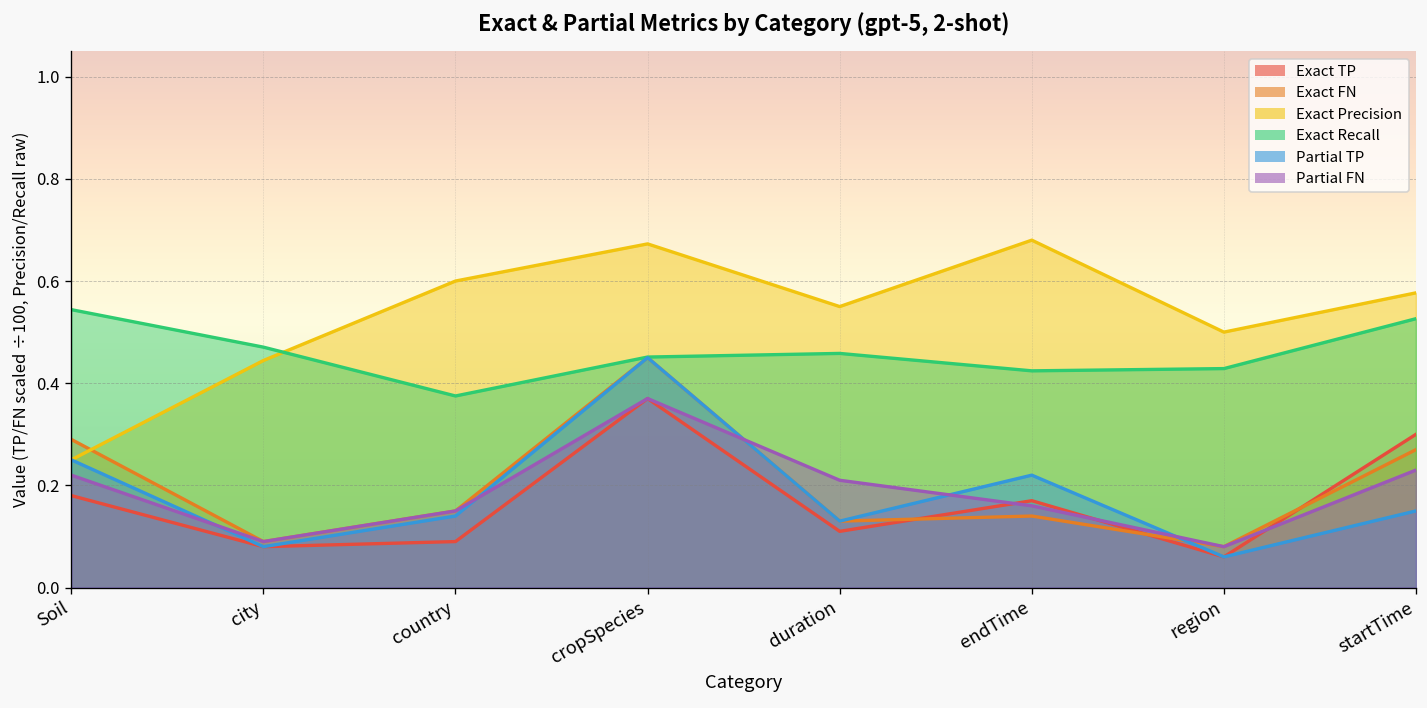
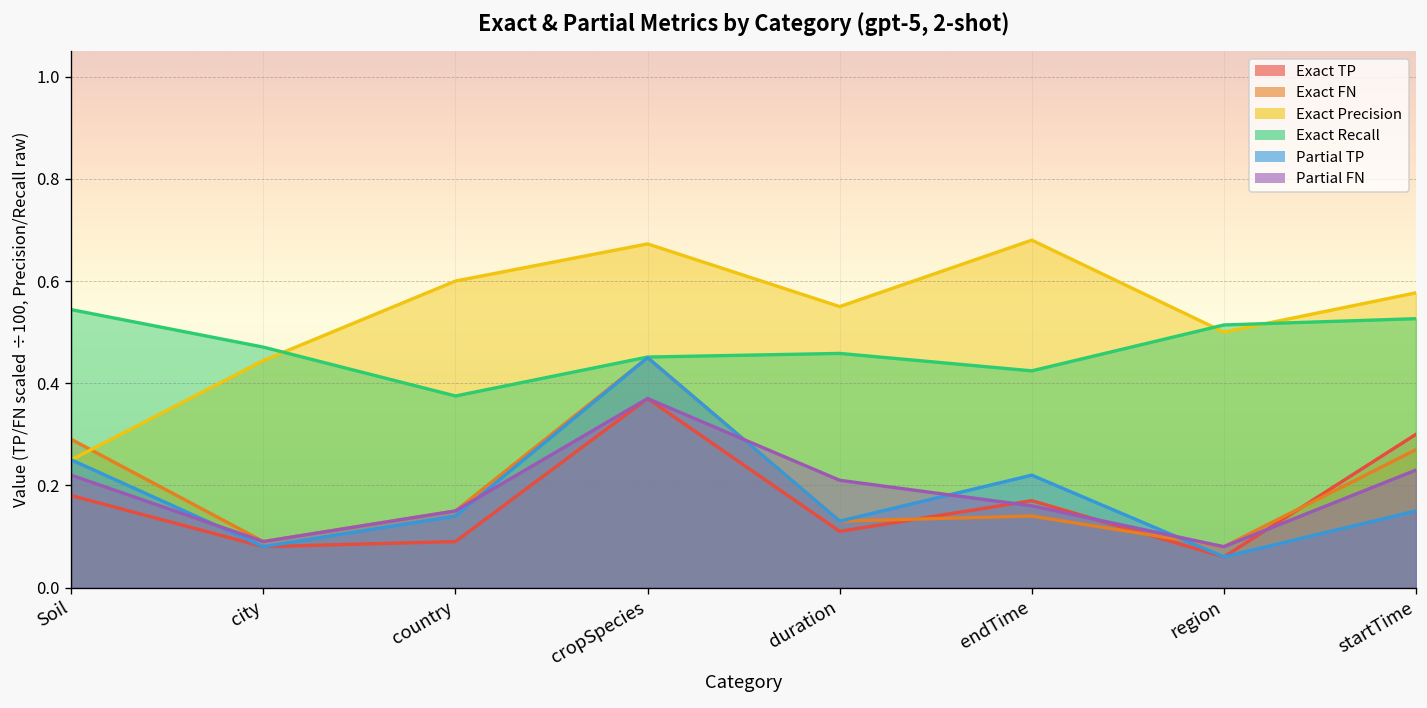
  {
    "Exact Recall": {
      "Soil": 0.54,
      "city": 0.47,
      "country": 0.38,
      "duration": 0.46,
      "endTime": 0.42,
-     "region": 0.43,
+     "region": 0.51,
      "startTime": 0.53
    },
    "Partial TP": {
      "country": 0.14,
      "endTime": 0.22,
      "startTime": 0.15
    },
    "Partial FN": {
      "Soil": 0.22,
      "duration": 0.21,
      "endTime": 0.16,
      "startTime": 0.23
    }
  }
